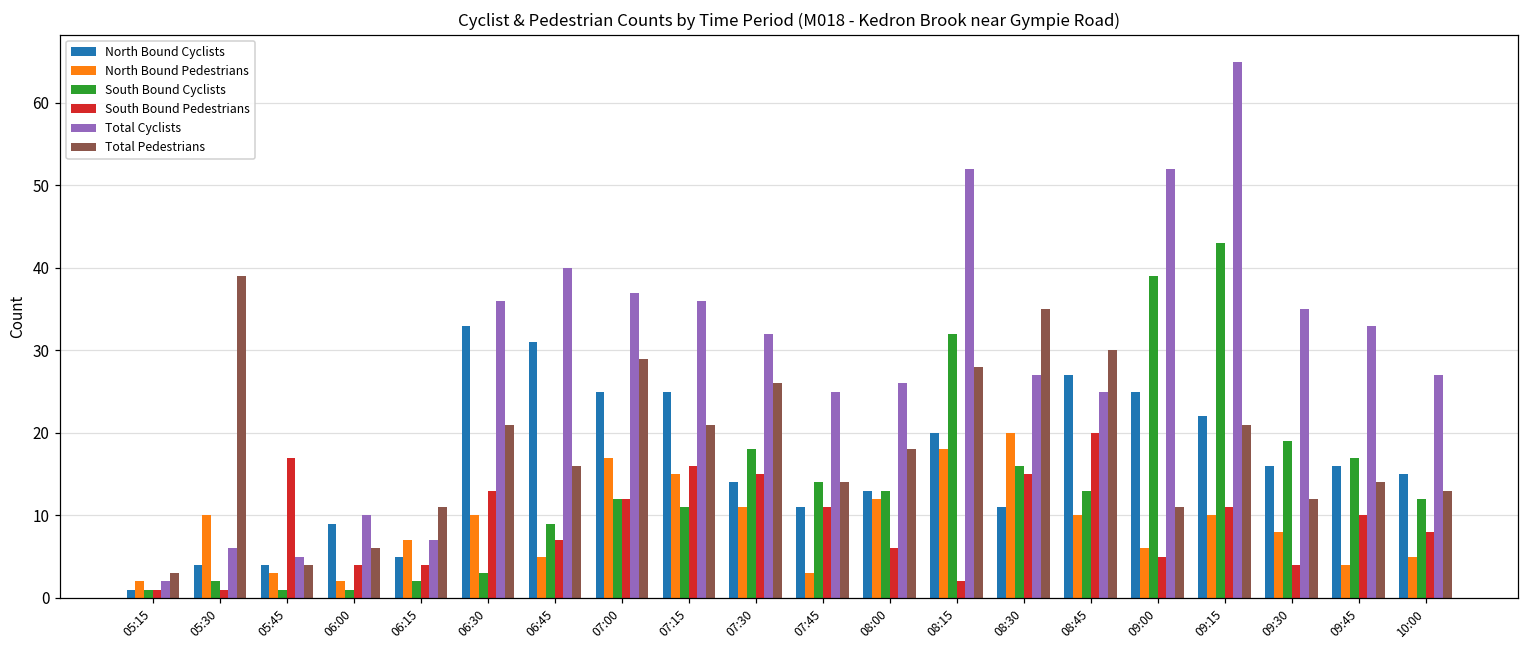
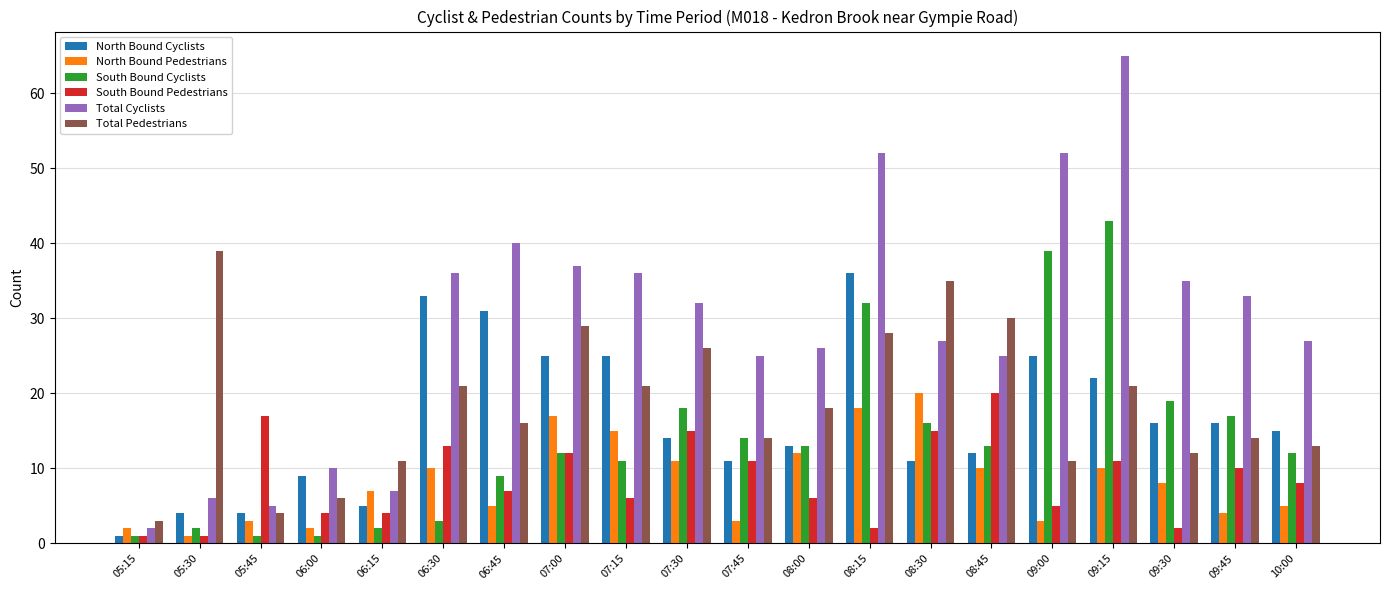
  {
    "North Bound Cyclists": {
      "05:15": 1,
      "05:30": 4,
      "05:45": 4,
      "06:00": 9,
      "06:15": 5,
      "06:30": 33,
      "06:45": 31,
      "07:00": 25,
      "07:15": 25,
      "07:30": 14,
      "07:45": 11,
      "08:00": 13,
-     "08:15": 20,
+     "08:15": 36,
      "08:30": 11,
-     "08:45": 27,
+     "08:45": 12,
      "09:00": 25,
      "09:15": 22,
      "09:30": 16,
      "09:45": 16,
      "10:00": 15
    },
    "North Bound Pedestrians": {
      "05:15": 2,
-     "05:30": 10,
+     "05:30": 1,
      "05:45": 3,
      "06:00": 2,
      "06:15": 7,
      "06:30": 10,
      "06:45": 5,
      "07:00": 17,
      "07:15": 15,
      "07:30": 11,
      "07:45": 3,
      "08:00": 12,
      "08:15": 18,
      "08:30": 20,
      "08:45": 10,
-     "09:00": 6,
+     "09:00": 3,
      "09:15": 10,
      "09:30": 8,
      "09:45": 4,
      "10:00": 5
    },
    "South Bound Cyclists": {
      "05:15": 1,
      "05:30": 2,
      "05:45": 1,
      "06:00": 1,
      "06:15": 2,
      "06:30": 3,
      "06:45": 9,
      "07:00": 12,
      "07:15": 11,
      "07:30": 18,
      "07:45": 14,
      "08:00": 13,
      "08:15": 32,
      "08:30": 16,
      "08:45": 13,
      "09:00": 39,
      "09:15": 43,
      "09:30": 19,
      "09:45": 17,
      "10:00": 12
    },
    "South Bound Pedestrians": {
      "05:15": 1,
      "05:30": 1,
      "05:45": 17,
      "06:00": 4,
      "06:15": 4,
      "06:30": 13,
      "06:45": 7,
      "07:00": 12,
-     "07:15": 16,
+     "07:15": 6,
      "07:30": 15,
      "07:45": 11,
      "08:00": 6,
      "08:15": 2,
      "08:30": 15,
      "08:45": 20,
      "09:00": 5,
      "09:15": 11,
-     "09:30": 4,
+     "09:30": 2,
      "09:45": 10,
      "10:00": 8
    },
    "Total Cyclists": {
      "05:15": 2,
      "05:30": 6,
      "05:45": 5,
      "06:00": 10,
      "06:15": 7,
      "06:30": 36,
      "06:45": 40,
      "07:00": 37,
      "07:15": 36,
      "07:30": 32,
      "07:45": 25,
      "08:00": 26,
      "08:15": 52,
      "08:30": 27,
      "08:45": 25,
      "09:00": 52,
      "09:15": 65,
      "09:30": 35,
      "09:45": 33,
      "10:00": 27
    },
    "Total Pedestrians": {
      "05:15": 3,
      "05:30": 39,
      "05:45": 4,
      "06:00": 6,
      "06:15": 11,
      "06:30": 21,
      "06:45": 16,
      "07:00": 29,
      "07:15": 21,
      "07:30": 26,
      "07:45": 14,
      "08:00": 18,
      "08:15": 28,
      "08:30": 35,
      "08:45": 30,
      "09:00": 11,
      "09:15": 21,
      "09:30": 12,
      "09:45": 14,
      "10:00": 13
    }
  }
